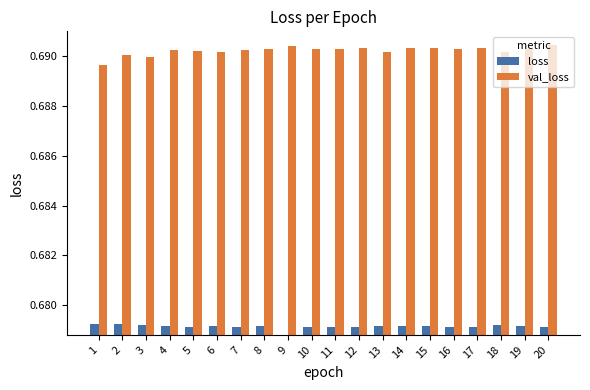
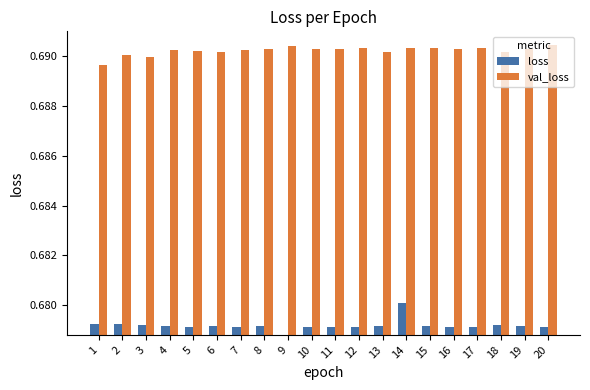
  {
    "loss": {
      "1": 0.6792,
      "2": 0.6792,
      "3": 0.6792,
      "4": 0.6792,
      "5": 0.6791,
      "6": 0.6791,
      "7": 0.6791,
      "8": 0.6791,
      "10": 0.6791,
      "11": 0.6791,
      "12": 0.6791,
      "13": 0.6791,
-     "14": 0.6791,
+     "14": 0.6801,
      "15": 0.6792,
      "16": 0.6791,
      "17": 0.6791,
      "18": 0.6792,
      "19": 0.6791,
      "20": 0.6791
    },
    "val_loss": {
      "1": 0.6896,
      "2": 0.6900,
      "3": 0.6900,
      "4": 0.6903,
      "5": 0.6902,
      "6": 0.6902,
      "7": 0.6903,
      "8": 0.6903,
      "9": 0.6904,
      "10": 0.6903,
      "11": 0.6903,
      "12": 0.6903,
      "13": 0.6902,
      "14": 0.6903,
      "15": 0.6903,
      "16": 0.6903,
      "17": 0.6903
    }
  }
